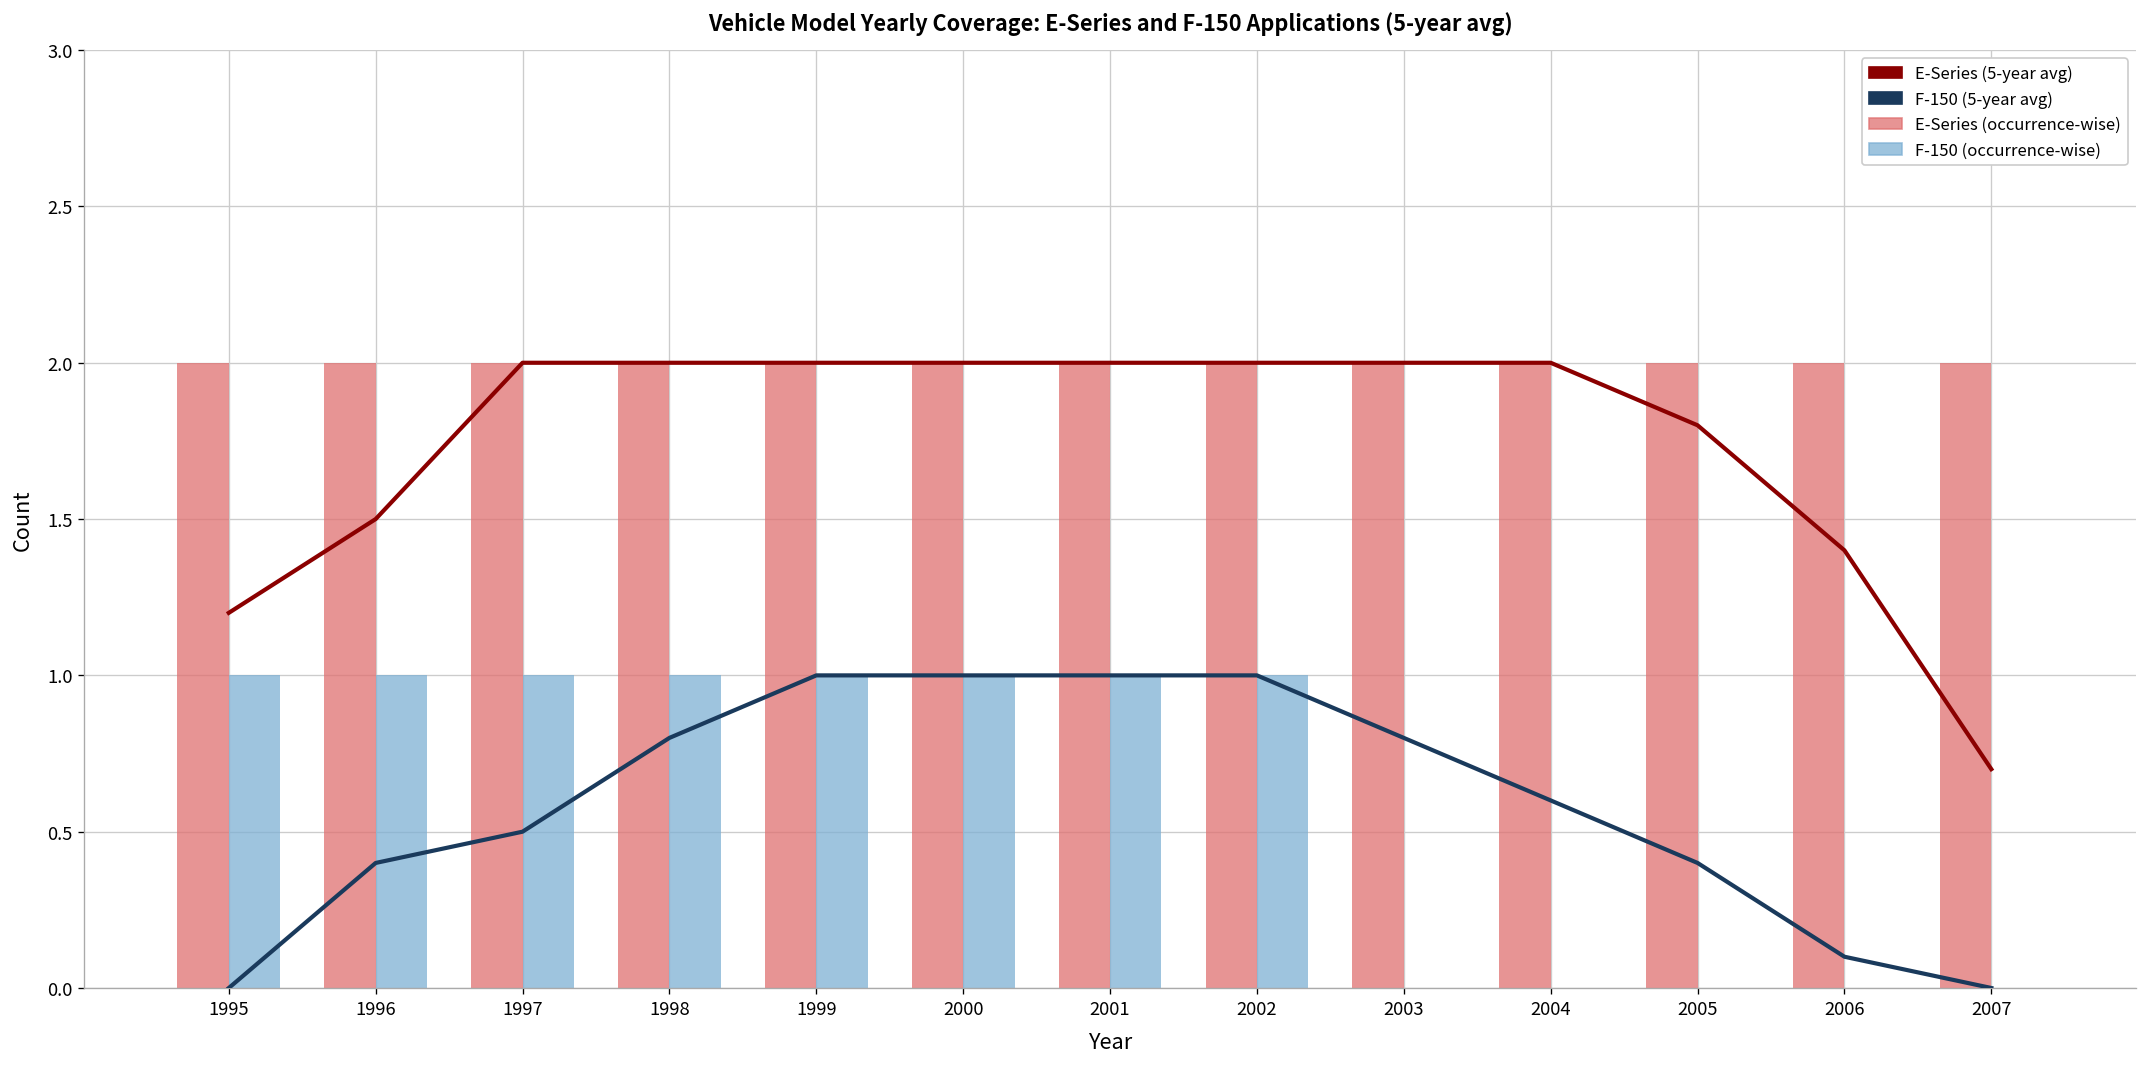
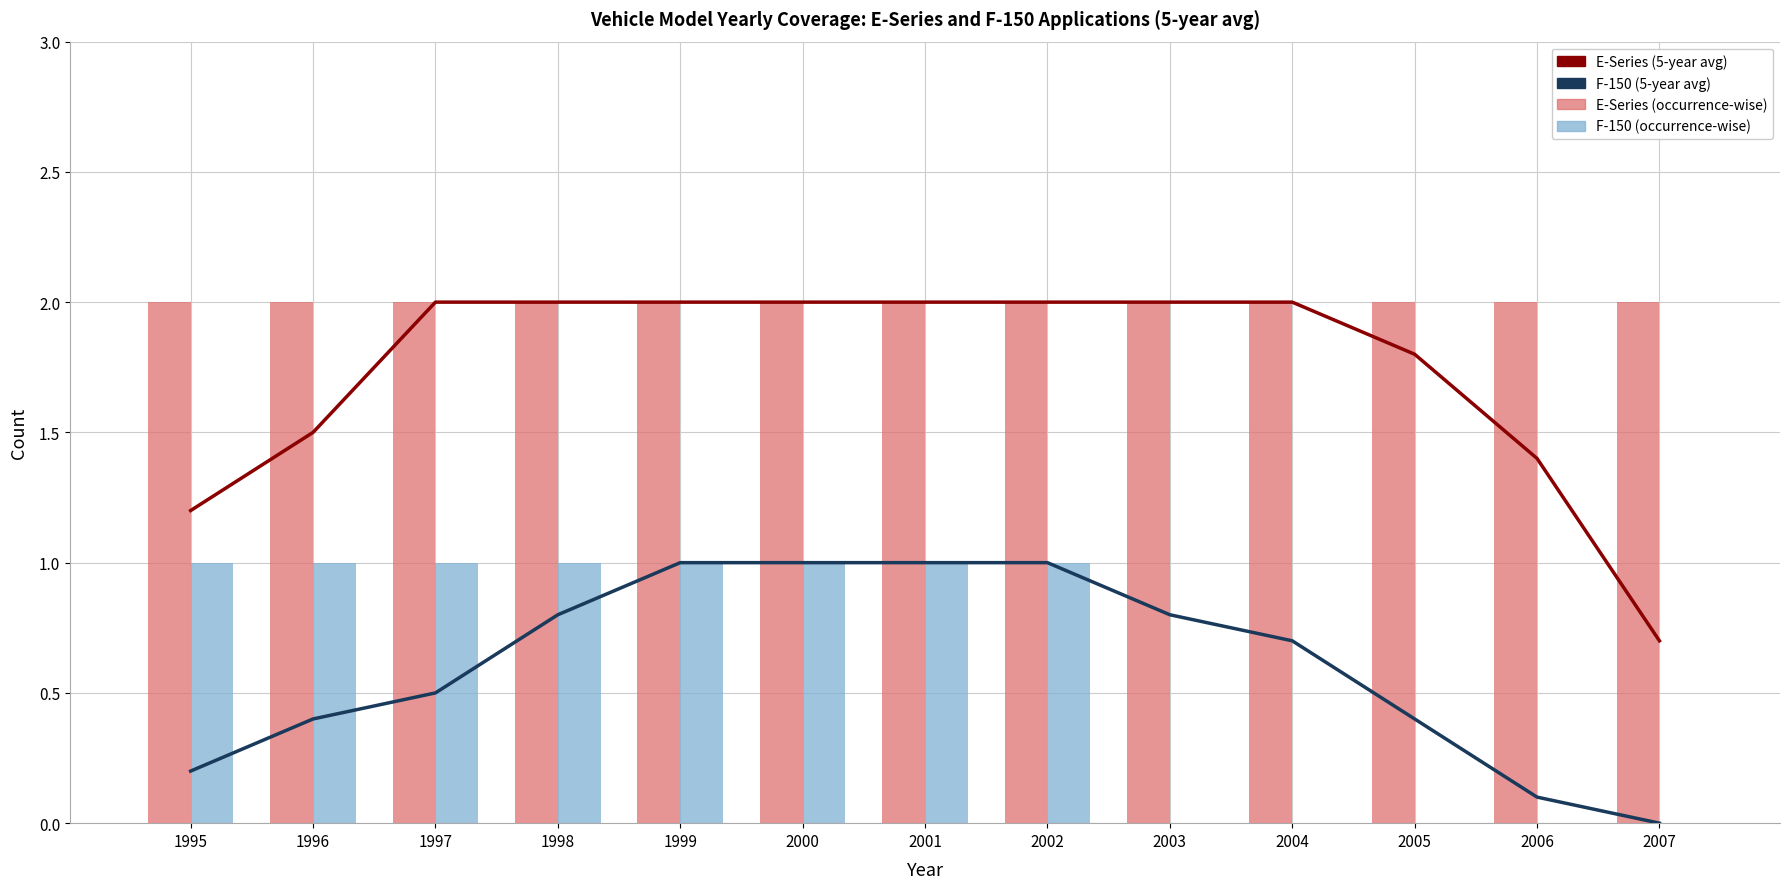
  {
    "E-Series (occurrence-wise)": {
      "1995": 2.0,
      "1996": 2.0,
      "1997": 2.0,
      "1998": 2.0,
      "1999": 2.0,
      "2000": 2.0,
      "2001": 2.0,
      "2002": 2.0,
      "2003": 2.0,
      "2004": 2.0,
      "2005": 2.0,
      "2006": 2.0,
      "2007": 2.0
    },
    "E-Series (5-year avg)": {
      "1995": 1.2,
      "1996": 1.5,
      "1997": 2.0,
      "1998": 2.0,
      "1999": 2.0,
      "2000": 2.0,
      "2001": 2.0,
      "2002": 2.0,
      "2003": 2.0,
      "2004": 2.0,
      "2005": 1.8,
      "2006": 1.4,
      "2007": 0.7
    },
    "F-150 (5-year avg)": {
-     "1995": 0.0,
+     "1995": 0.2,
      "1996": 0.4,
      "1997": 0.5,
      "1998": 0.8,
      "1999": 1.0,
      "2000": 1.0,
      "2001": 1.0,
      "2002": 1.0,
      "2003": 0.8,
-     "2004": 0.6,
+     "2004": 0.7,
      "2005": 0.4,
      "2006": 0.1,
      "2007": 0.0
    },
    "F-150 (occurrence-wise)": {
      "1995": 1.0,
      "1996": 1.0,
      "1997": 1.0,
      "1998": 1.0,
      "1999": 1.0,
      "2000": 1.0,
      "2001": 1.0,
      "2002": 1.0,
      "2003": 0.0,
      "2004": 0.0,
      "2005": 0.0,
      "2006": 0.0,
      "2007": 0.0
    }
  }
